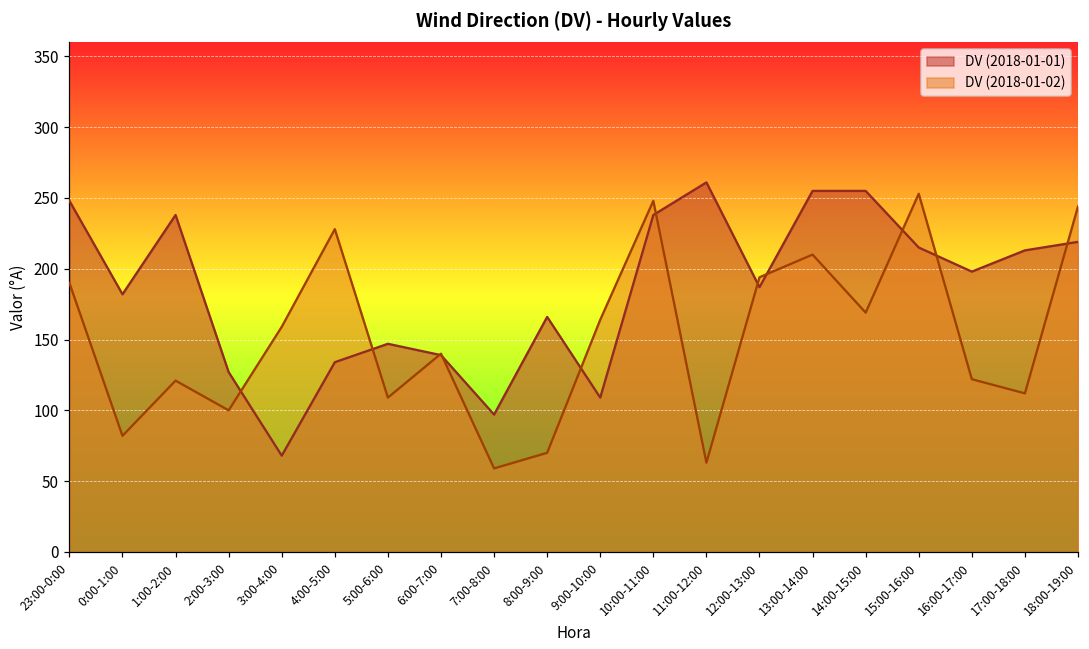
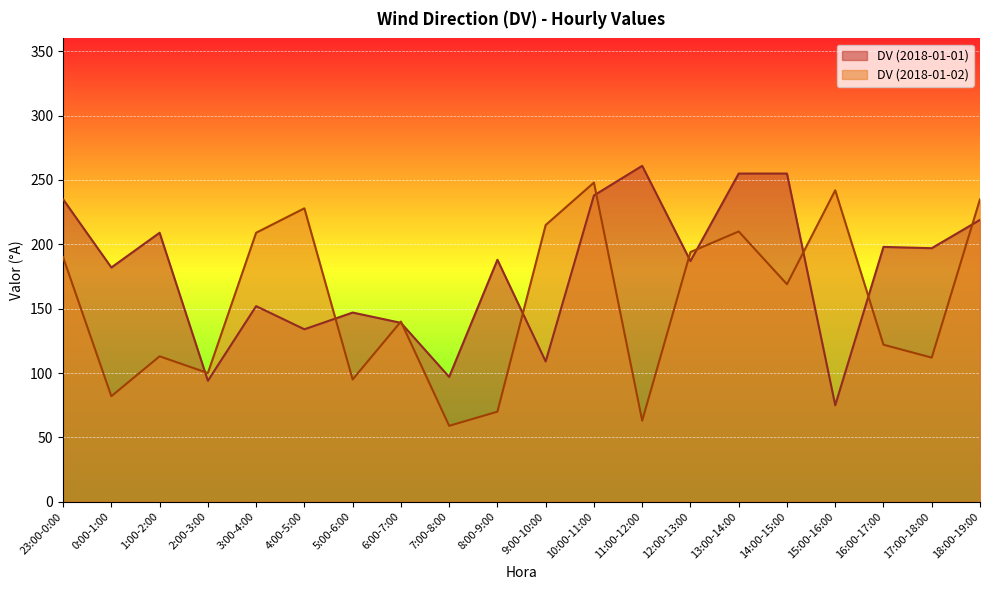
  {
    "DV (2018-01-01)": {
-     "23:00-0:00": 248,
+     "23:00-0:00": 235,
      "0:00-1:00": 182,
-     "1:00-2:00": 238,
-     "2:00-3:00": 127,
-     "3:00-4:00": 68,
+     "1:00-2:00": 209,
+     "2:00-3:00": 94,
+     "3:00-4:00": 152,
      "4:00-5:00": 134,
      "5:00-6:00": 147,
      "7:00-8:00": 97,
-     "8:00-9:00": 166,
+     "8:00-9:00": 188,
      "9:00-10:00": 109,
      "10:00-11:00": 238,
      "11:00-12:00": 261,
      "12:00-13:00": 187,
      "13:00-14:00": 255,
      "14:00-15:00": 255,
-     "15:00-16:00": 215,
+     "15:00-16:00": 75,
      "16:00-17:00": 198,
-     "17:00-18:00": 213,
+     "17:00-18:00": 197,
      "18:00-19:00": 219
    },
    "DV (2018-01-02)": {
      "23:00-0:00": 190,
      "0:00-1:00": 82,
-     "1:00-2:00": 121,
+     "1:00-2:00": 113,
      "2:00-3:00": 100,
-     "3:00-4:00": 159,
+     "3:00-4:00": 209,
      "4:00-5:00": 228,
-     "5:00-6:00": 109,
+     "5:00-6:00": 95,
      "7:00-8:00": 59,
      "8:00-9:00": 70,
-     "9:00-10:00": 164,
+     "9:00-10:00": 215,
      "10:00-11:00": 248,
      "11:00-12:00": 63,
      "12:00-13:00": 194,
      "13:00-14:00": 210,
      "14:00-15:00": 169,
-     "15:00-16:00": 253,
+     "15:00-16:00": 242,
      "16:00-17:00": 122,
      "17:00-18:00": 112,
-     "18:00-19:00": 244
+     "18:00-19:00": 235
    }
  }
